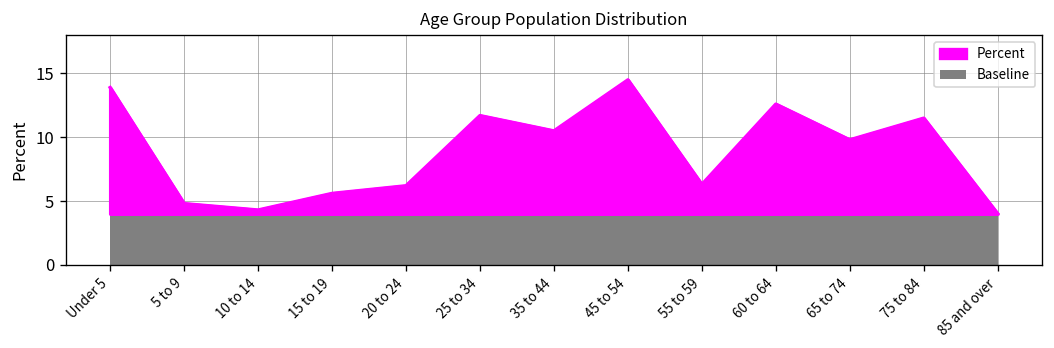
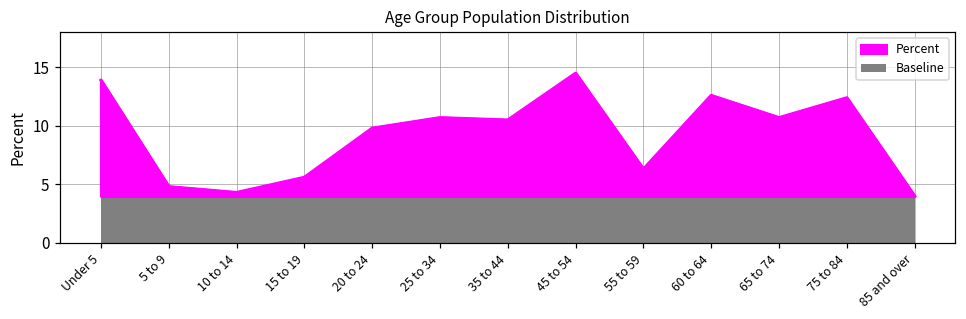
  {
    "Percent": {
      "Under 5": 13.9,
      "5 to 9": 4.8,
      "10 to 14": 4.3,
      "15 to 19": 5.6,
-     "20 to 24": 6.2,
-     "25 to 34": 11.7,
+     "20 to 24": 9.8,
+     "25 to 34": 10.7,
      "35 to 44": 10.5,
      "45 to 54": 14.5,
      "55 to 59": 6.3,
      "60 to 64": 12.6,
-     "65 to 74": 9.8,
-     "75 to 84": 11.5
+     "65 to 74": 10.7,
+     "75 to 84": 12.4
    },
    "Baseline": {
      "Under 5": 4.0,
      "5 to 9": 4.0,
      "10 to 14": 4.0,
      "15 to 19": 4.0,
      "20 to 24": 4.0,
      "25 to 34": 4.0,
      "35 to 44": 4.0,
      "45 to 54": 4.0,
      "55 to 59": 4.0,
      "60 to 64": 4.0,
      "65 to 74": 4.0,
      "75 to 84": 4.0
    }
  }
